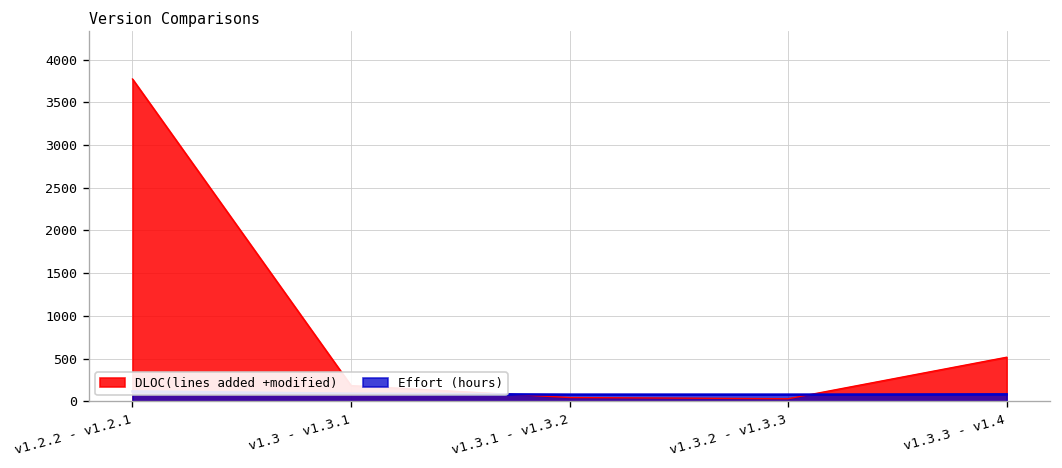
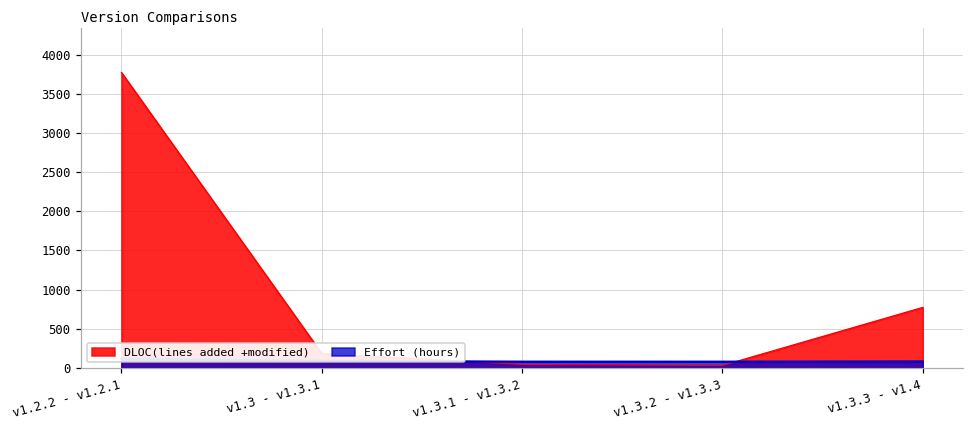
  {
    "DLOC(lines added +modified)": {
      "v1.2.2 - v1.2.1": 3800,
      "v1.3.2 - v1.3.3": 0,
-     "v1.3.3 - v1.4": 500
+     "v1.3.3 - v1.4": 800
    },
    "Effort (hours)": {
      "v1.3.2 - v1.3.3": 100,
      "v1.3.3 - v1.4": 100
    }
  }
